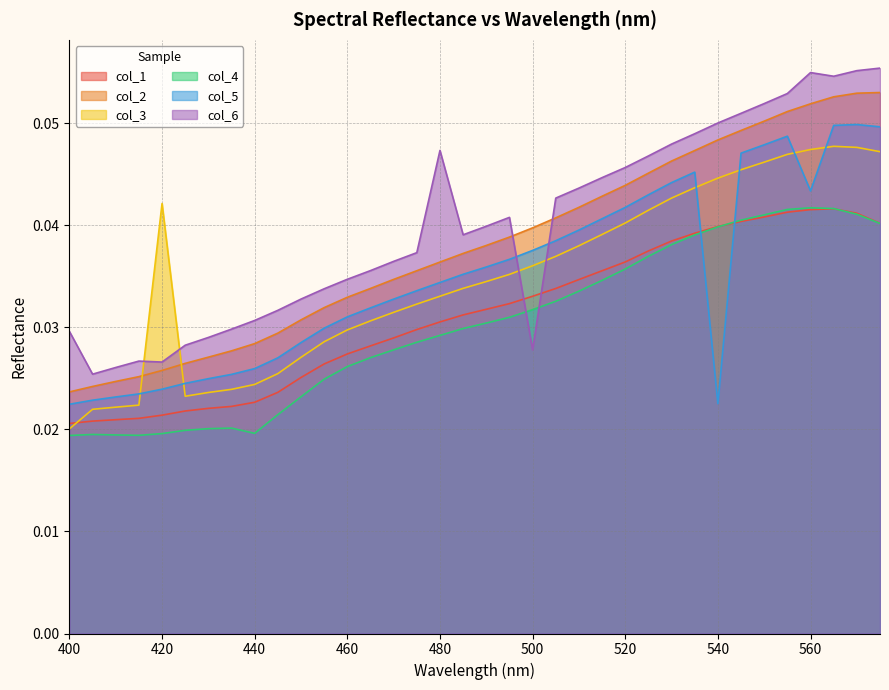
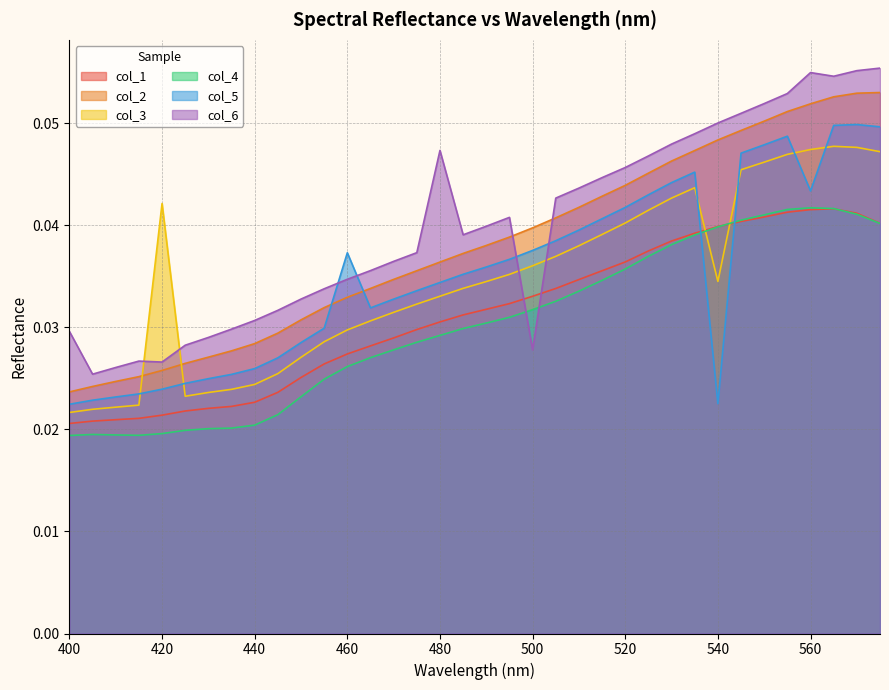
  {
    "col_3": {
-     "400": 0.0201,
+     "400": 0.0217,
      "420": 0.0421,
      "440": 0.0244,
      "460": 0.0297,
      "480": 0.0330,
      "500": 0.0360,
      "520": 0.0402,
-     "540": 0.0446,
+     "540": 0.0345,
      "560": 0.0474
    },
    "col_4": {
      "400": 0.0194,
      "420": 0.0196,
-     "440": 0.0196,
+     "440": 0.0204,
      "460": 0.0262,
      "480": 0.0292,
      "500": 0.0317,
      "520": 0.0357
    },
    "col_5": {
      "400": 0.0225,
      "420": 0.0239,
      "440": 0.0260,
-     "460": 0.0310,
+     "460": 0.0373,
      "480": 0.0344,
      "500": 0.0375,
      "520": 0.0417,
      "540": 0.0225,
      "560": 0.0434
    },
    "col_6": {
      "400": 0.0296,
      "420": 0.0266,
      "440": 0.0307,
      "460": 0.0347,
      "480": 0.0473,
      "500": 0.0278,
      "520": 0.0457,
      "540": 0.0500,
      "560": 0.0550
    }
  }
